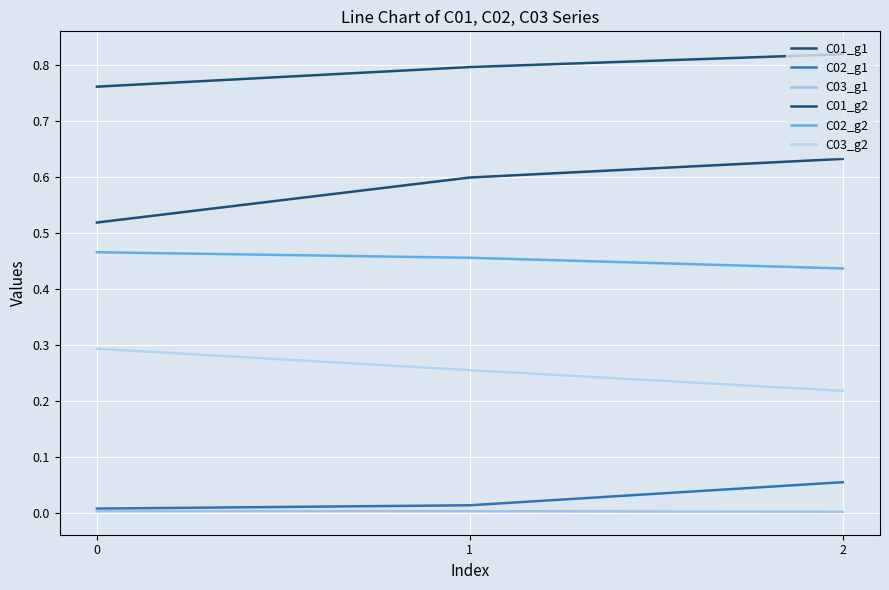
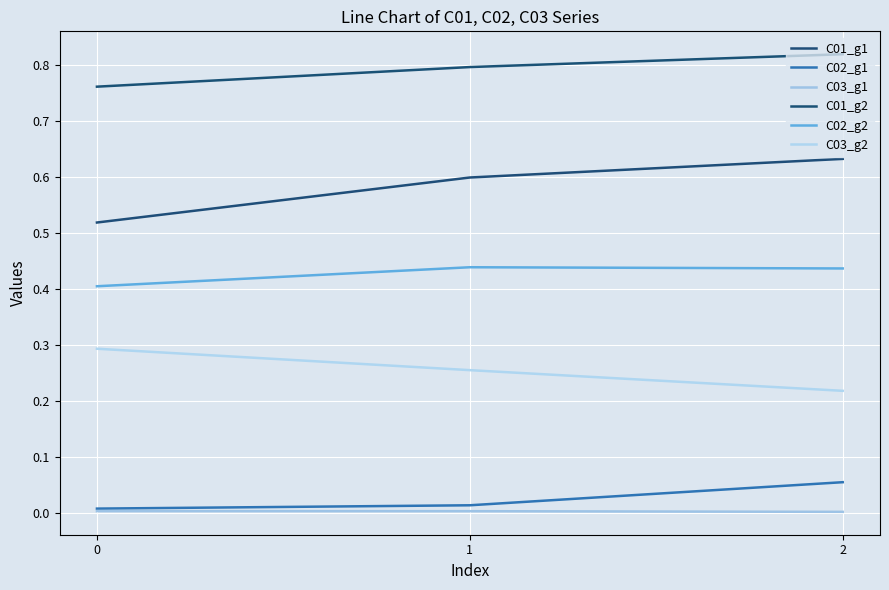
  {
    "C02_g1": {
      "1": 0.01,
      "2": 0.05
    },
    "C02_g2": {
-     "0": 0.46,
-     "1": 0.46,
+     "0": 0.40,
+     "1": 0.44,
      "2": 0.44
    }
  }
